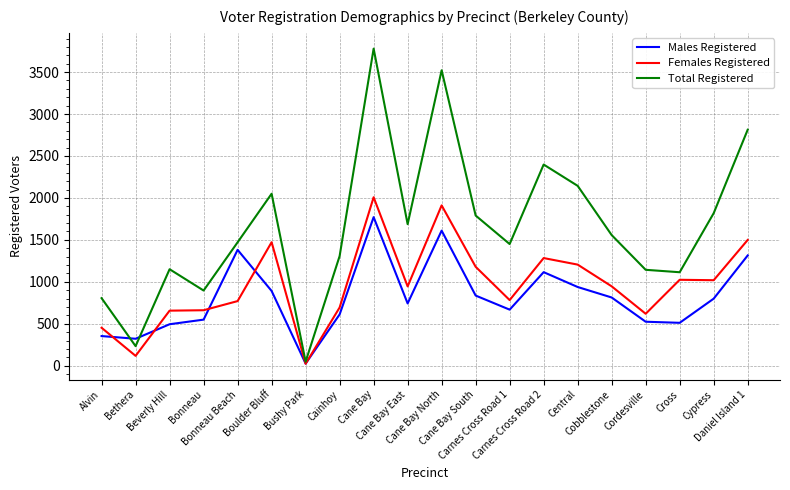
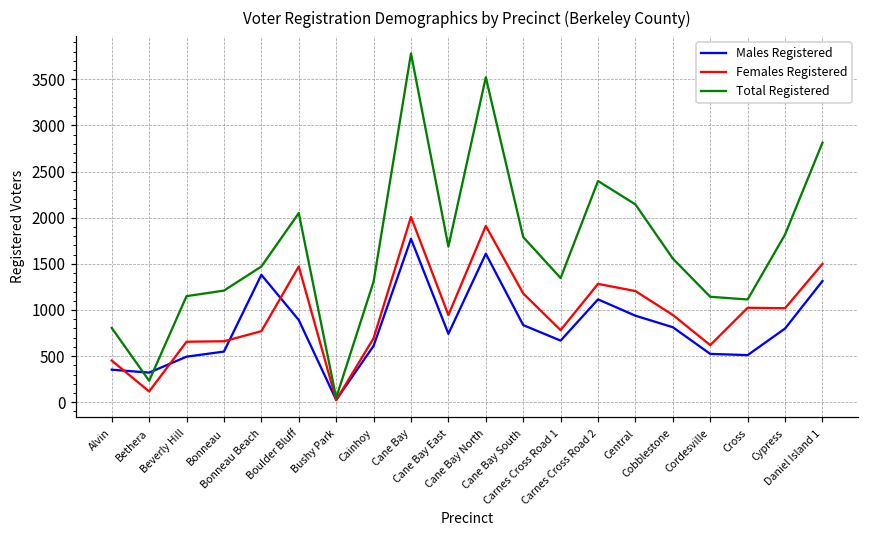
  {
    "Males Registered": {
      "Alvin": 400,
      "Bethera": 300,
      "Beverly Hill": 500,
      "Bonneau": 500,
      "Bonneau Beach": 1400,
      "Boulder Bluff": 900,
      "Cainhoy": 600,
      "Cane Bay": 1800,
      "Cane Bay East": 700,
      "Cane Bay North": 1600,
      "Cane Bay South": 800,
      "Carnes Cross Road 1": 700,
      "Carnes Cross Road 2": 1100,
      "Central": 900,
      "Cobblestone": 800,
      "Cordesville": 500,
      "Cross": 500,
      "Cypress": 800,
      "Daniel Island 1": 1300
    },
    "Females Registered": {
      "Alvin": 500,
      "Bethera": 100,
      "Beverly Hill": 700,
      "Bonneau": 700,
      "Bonneau Beach": 800,
      "Boulder Bluff": 1500,
      "Cainhoy": 700,
      "Cane Bay": 2000,
      "Cane Bay East": 900,
      "Cane Bay North": 1900,
      "Cane Bay South": 1200,
      "Carnes Cross Road 1": 800,
      "Carnes Cross Road 2": 1300,
      "Central": 1200,
      "Cobblestone": 900,
      "Cordesville": 600,
      "Cross": 1000,
      "Cypress": 1000,
      "Daniel Island 1": 1500
    },
    "Total Registered": {
      "Alvin": 800,
      "Bethera": 200,
      "Beverly Hill": 1200,
-     "Bonneau": 900,
+     "Bonneau": 1200,
      "Bonneau Beach": 1500,
      "Boulder Bluff": 2100,
      "Cainhoy": 1300,
      "Cane Bay": 3800,
      "Cane Bay East": 1700,
      "Cane Bay North": 3500,
      "Cane Bay South": 1800,
-     "Carnes Cross Road 1": 1500,
+     "Carnes Cross Road 1": 1300,
      "Carnes Cross Road 2": 2400,
      "Central": 2100,
      "Cobblestone": 1600,
      "Cordesville": 1100,
      "Cross": 1100,
      "Cypress": 1800,
      "Daniel Island 1": 2800
    }
  }
